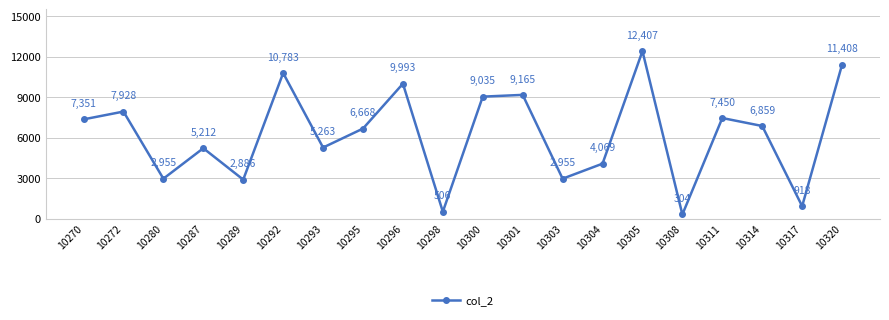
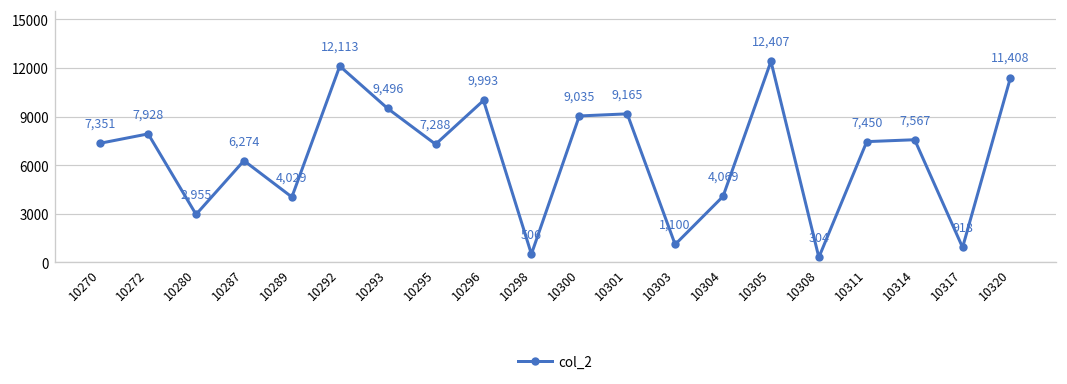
  {
    "10270": "7,351",
    "10272": "7,928",
    "10280": "2,955",
-   "10287": "5,212",
-   "10289": "2,886",
-   "10292": "10,783",
-   "10293": "5,263",
-   "10295": "6,668",
+   "10287": "6,274",
+   "10289": "4,029",
+   "10292": "12,113",
+   "10293": "9,496",
+   "10295": "7,288",
    "10296": "9,993",
    "10298": "506",
    "10300": "9,035",
    "10301": "9,165",
-   "10303": "2,955",
+   "10303": "1,100",
    "10304": "4,069",
    "10305": "12,407",
    "10308": "304",
    "10311": "7,450",
-   "10314": "6,859",
+   "10314": "7,567",
    "10317": "918",
    "10320": "11,408"
  }
